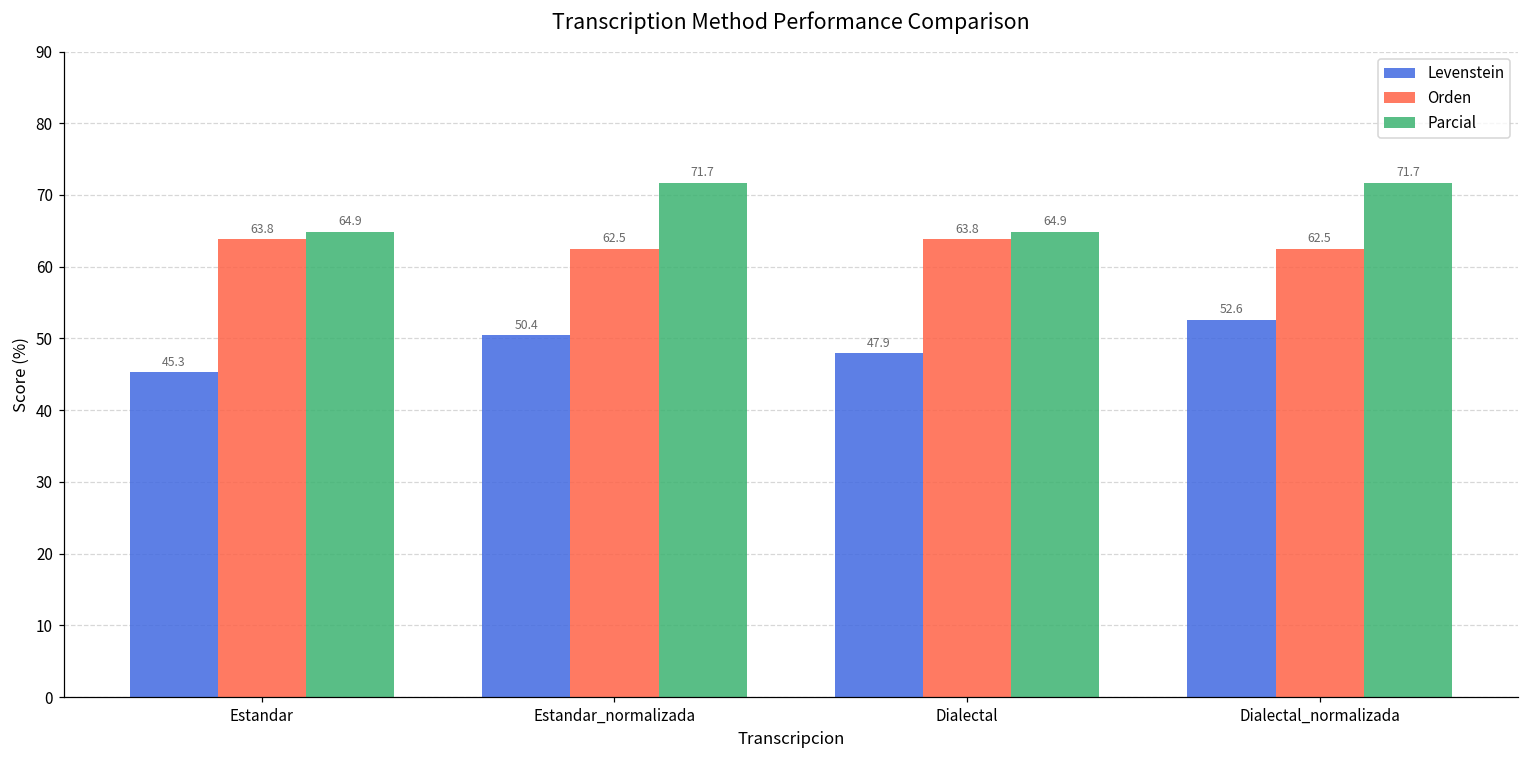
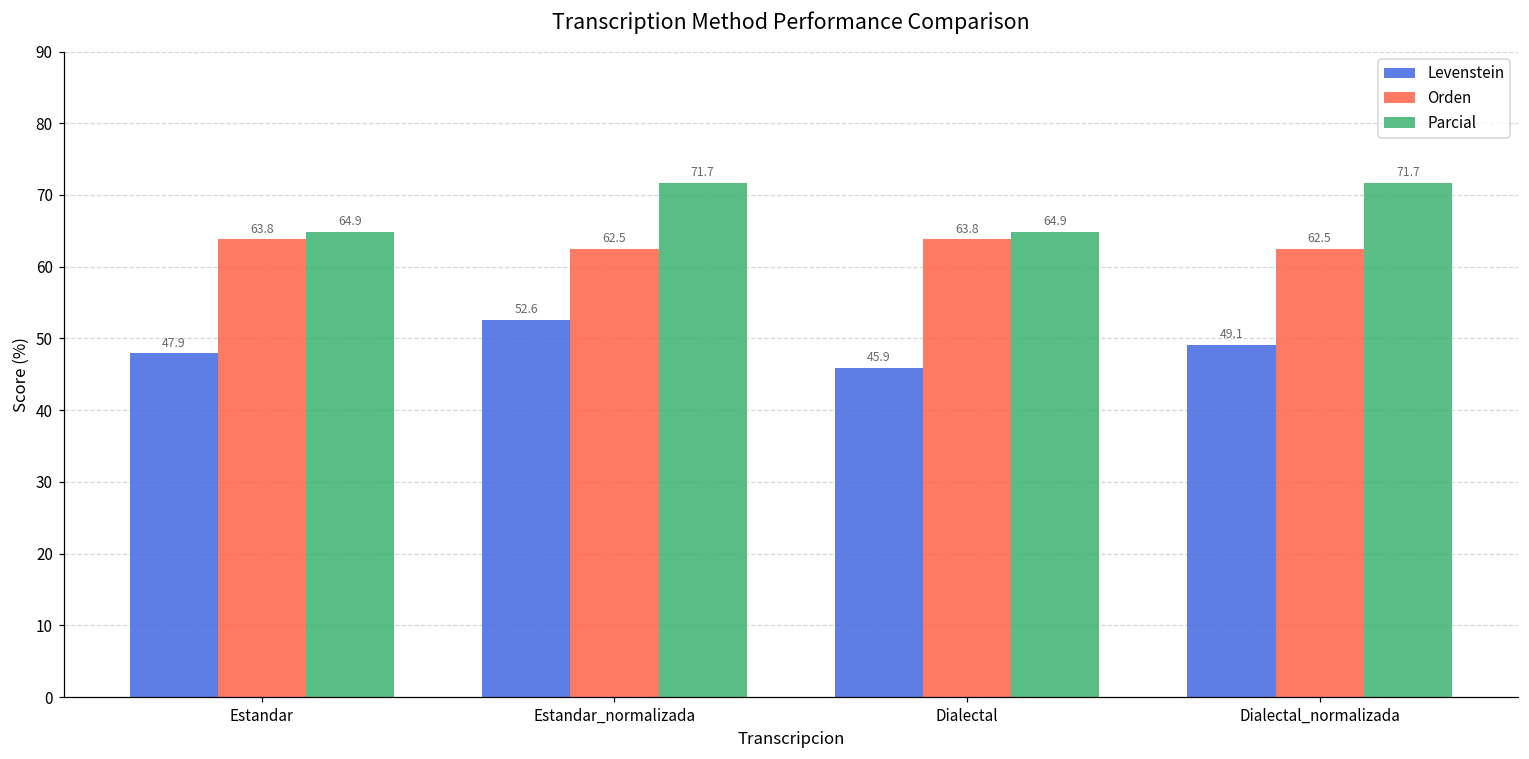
  {
    "Levenstein": {
-     "Estandar": 45.3,
-     "Estandar_normalizada": 50.4,
-     "Dialectal": 47.9,
-     "Dialectal_normalizada": 52.6
+     "Estandar": 47.9,
+     "Estandar_normalizada": 52.6,
+     "Dialectal": 45.9,
+     "Dialectal_normalizada": 49.1
    },
    "Orden": {
      "Estandar": 63.8,
      "Estandar_normalizada": 62.5,
      "Dialectal": 63.8,
      "Dialectal_normalizada": 62.5
    },
    "Parcial": {
      "Estandar": 64.9,
      "Estandar_normalizada": 71.7,
      "Dialectal": 64.9,
      "Dialectal_normalizada": 71.7
    }
  }
